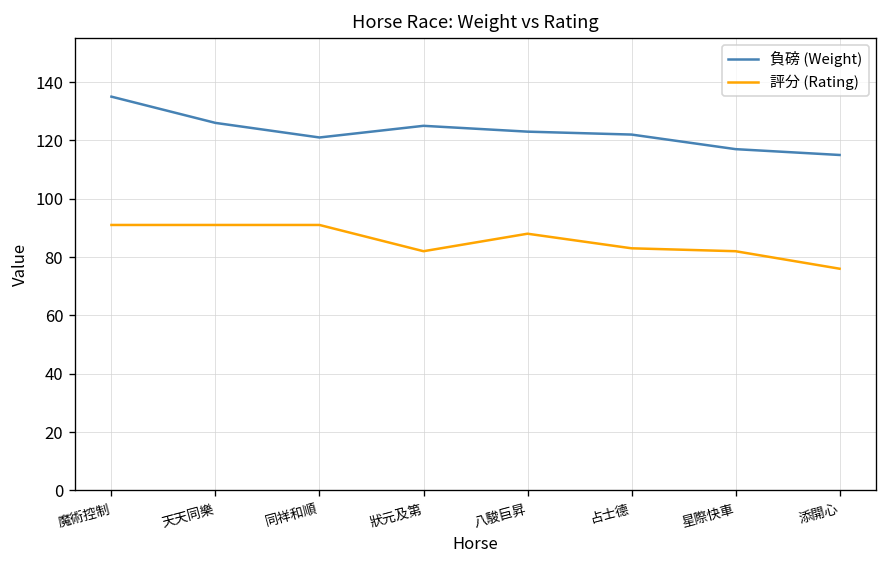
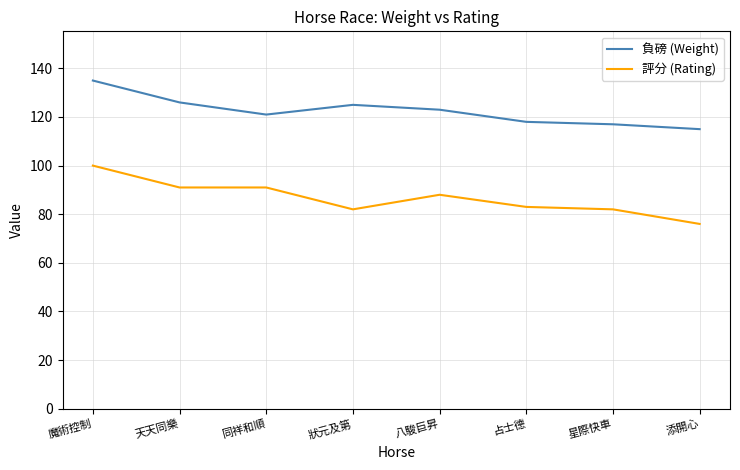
  {
    "負磅 (Weight)": {
      "魔術控制": 135,
      "天天同樂": 126,
      "同祥和順": 121,
      "狀元及第": 125,
      "八駿巨昇": 123,
-     "占士德": 122,
+     "占士德": 118,
      "星際快車": 117,
      "添開心": 115
    },
    "評分 (Rating)": {
-     "魔術控制": 91,
+     "魔術控制": 100,
      "天天同樂": 91,
      "同祥和順": 91,
      "狀元及第": 82,
      "八駿巨昇": 88,
      "占士德": 83,
      "星際快車": 82,
      "添開心": 76
    }
  }
